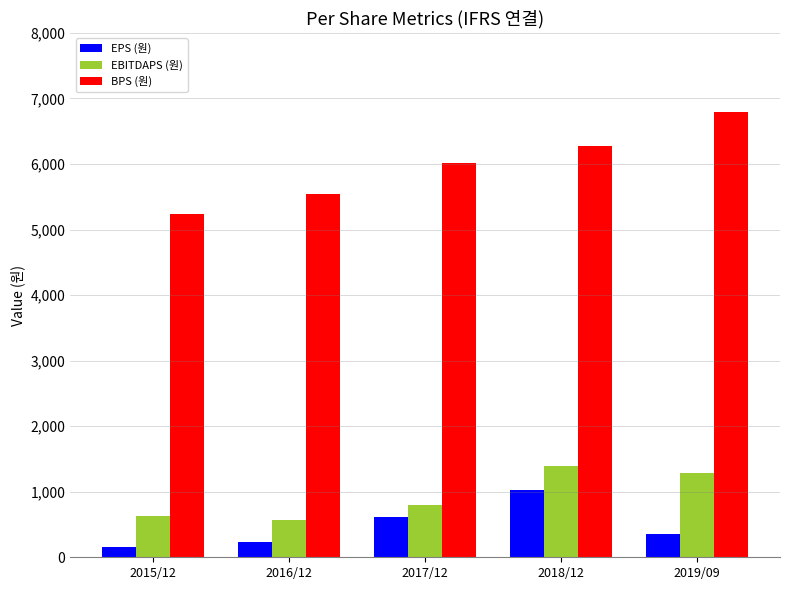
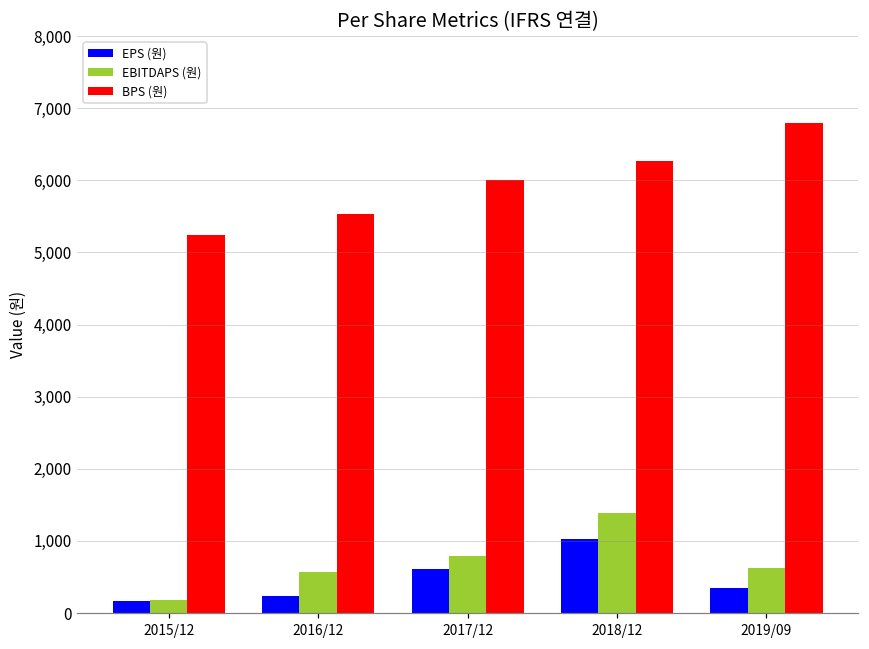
  {
    "EPS (원)": {
      "2015/12": "200",
      "2016/12": "200",
      "2017/12": "600",
      "2018/12": "1,000",
      "2019/09": "300"
    },
    "EBITDAPS (원)": {
-     "2015/12": "600",
+     "2015/12": "200",
      "2016/12": "600",
      "2017/12": "800",
      "2018/12": "1,400",
-     "2019/09": "1,300"
+     "2019/09": "600"
    },
    "BPS (원)": {
      "2015/12": "5,200",
      "2016/12": "5,500",
      "2017/12": "6,000",
      "2018/12": "6,300",
      "2019/09": "6,800"
    }
  }
